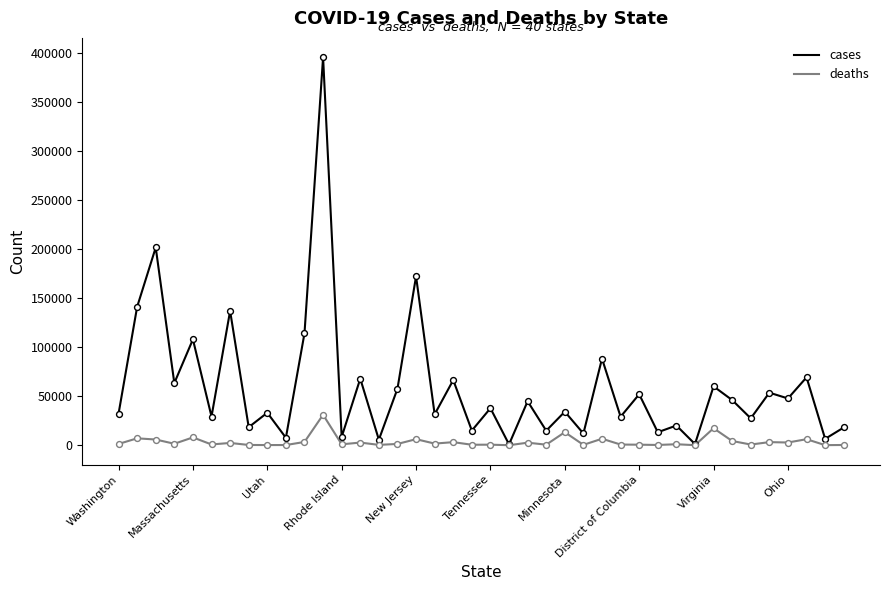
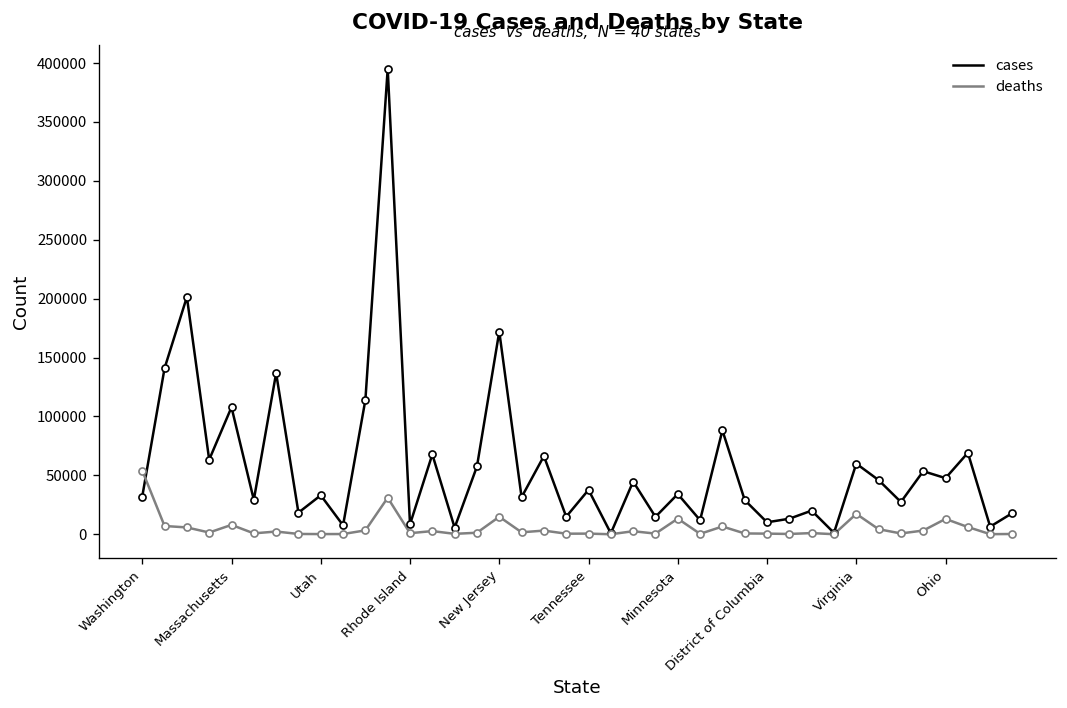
  {
    "cases": {
      "Washington": 30000,
      "Massachusetts": 110000,
      "Utah": 30000,
      "Rhode Island": 10000,
      "New Jersey": 170000,
      "Tennessee": 40000,
      "Minnesota": 30000,
-     "District of Columbia": 50000,
+     "District of Columbia": 10000,
      "Virginia": 60000,
      "Ohio": 50000
    },
    "deaths": {
-     "Washington": 0,
+     "Washington": 50000,
      "Massachusetts": 10000,
      "Utah": 0,
      "Rhode Island": 0,
-     "New Jersey": 6000,
+     "New Jersey": 15000,
      "Tennessee": 0,
      "Minnesota": 10000,
      "District of Columbia": 0,
      "Virginia": 20000,
-     "Ohio": 0
+     "Ohio": 10000
    }
  }
